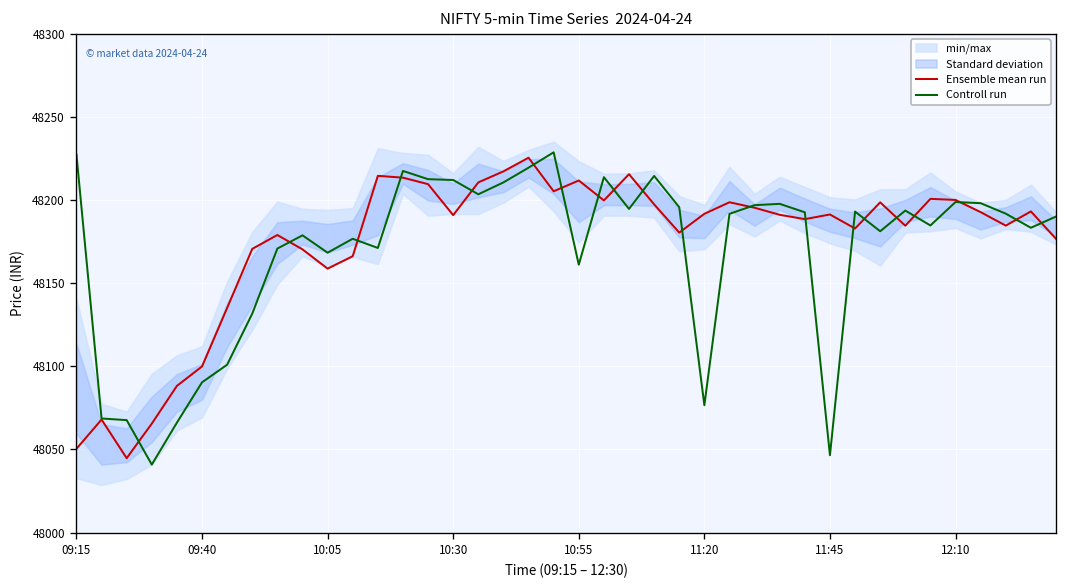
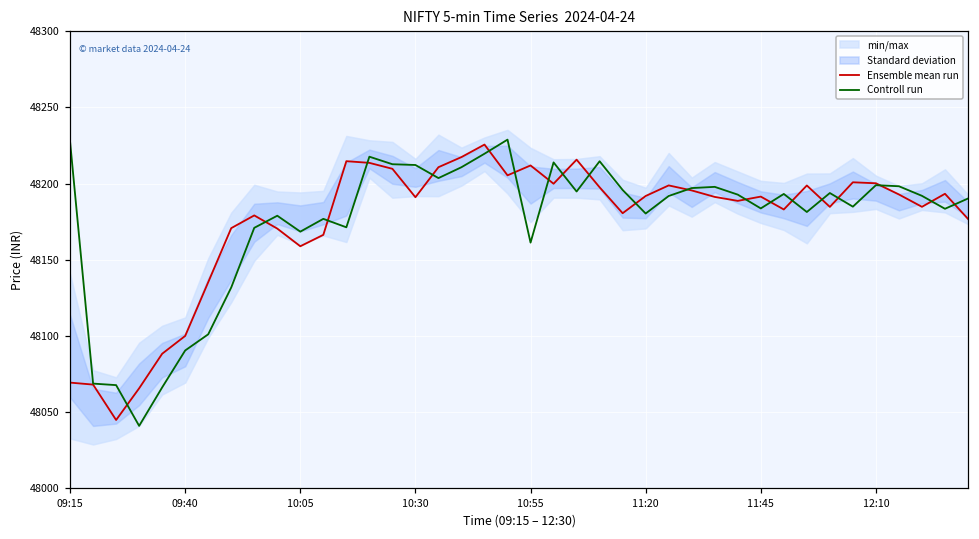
  {
    "Ensemble mean run": {
-     "09:15": 48050,
+     "09:15": 48069,
      "10:05": 48159,
      "10:30": 48191,
      "11:45": 48191
    },
    "Controll run": {
      "09:15": 48228,
      "09:40": 48090,
      "10:05": 48168,
      "10:30": 48212,
      "10:55": 48161,
-     "11:20": 48077,
-     "11:45": 48047
+     "11:20": 48180,
+     "11:45": 48184
    }
  }
